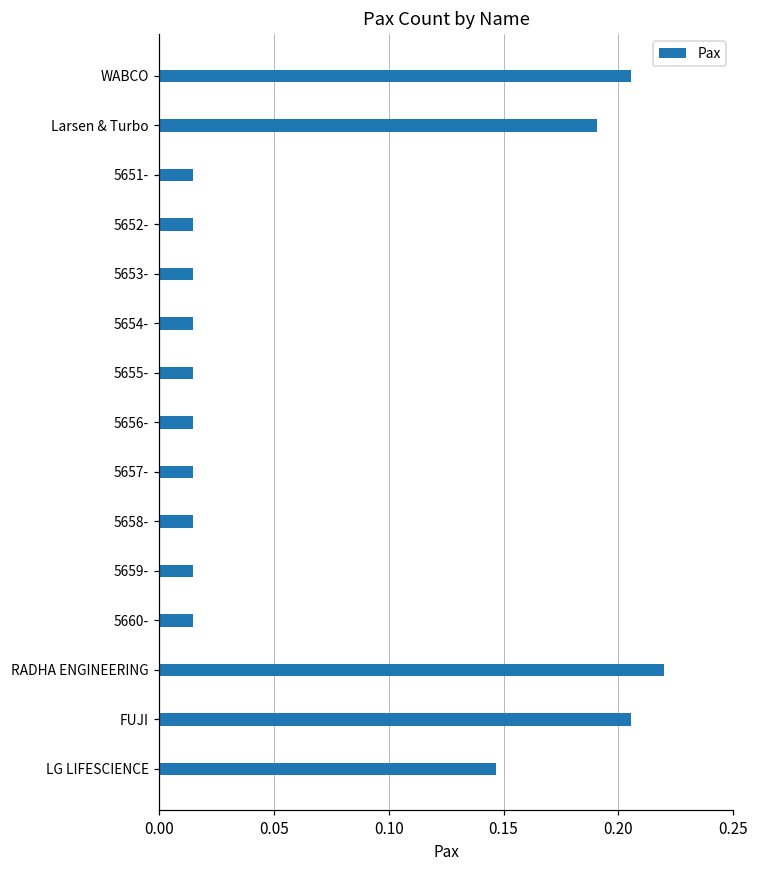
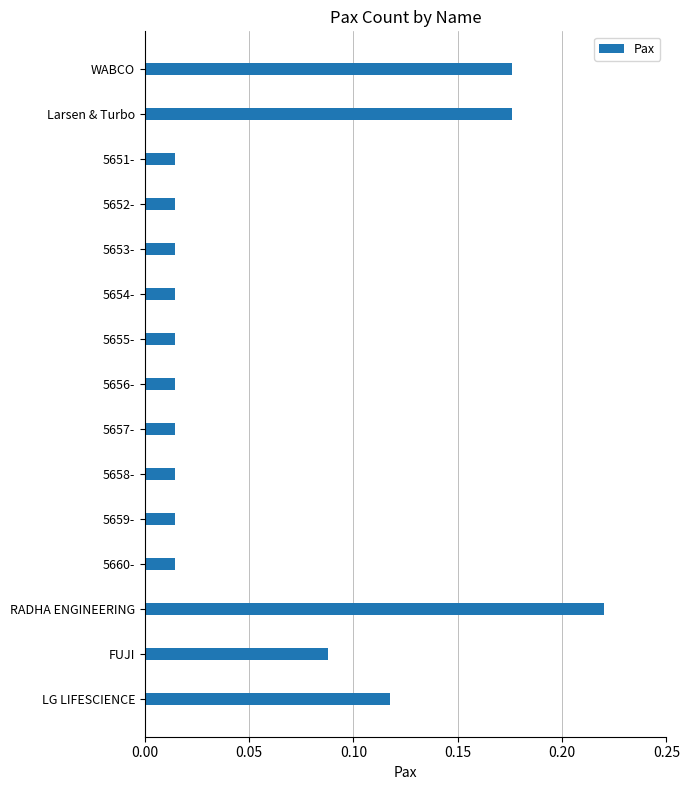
  {
-   "WABCO": 0.205,
-   "Larsen & Turbo": 0.191,
+   "WABCO": 0.176,
+   "Larsen & Turbo": 0.176,
    "5651-": 0.015,
    "5652-": 0.015,
    "5653-": 0.015,
    "5654-": 0.015,
    "5655-": 0.015,
    "5656-": 0.015,
    "5657-": 0.015,
    "5658-": 0.015,
    "5659-": 0.015,
    "5660-": 0.015,
    "RADHA ENGINEERING": 0.220,
-   "FUJI": 0.205,
-   "LG LIFESCIENCE": 0.147
+   "FUJI": 0.088,
+   "LG LIFESCIENCE": 0.117
  }
